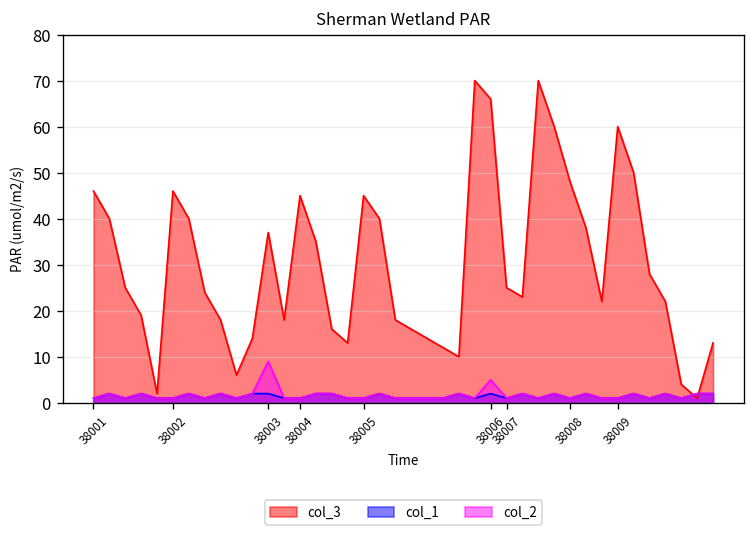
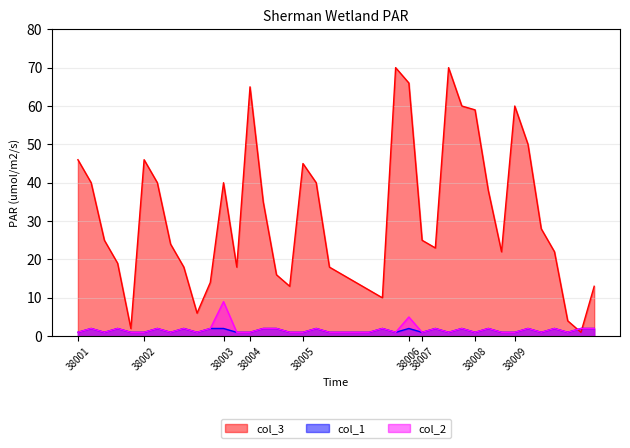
  {
    "col_3": {
      "38001": 46,
      "38002": 46,
-     "38003": 37,
-     "38004": 45,
+     "38003": 40,
+     "38004": 65,
      "38005": 45,
      "38006": 66,
      "38007": 25,
-     "38008": 48,
+     "38008": 59,
      "38009": 60
    },
    "col_1": {
      "38003": 2,
      "38006": 2
    },
    "col_2": {
      "38003": 9,
      "38006": 5
    }
  }
